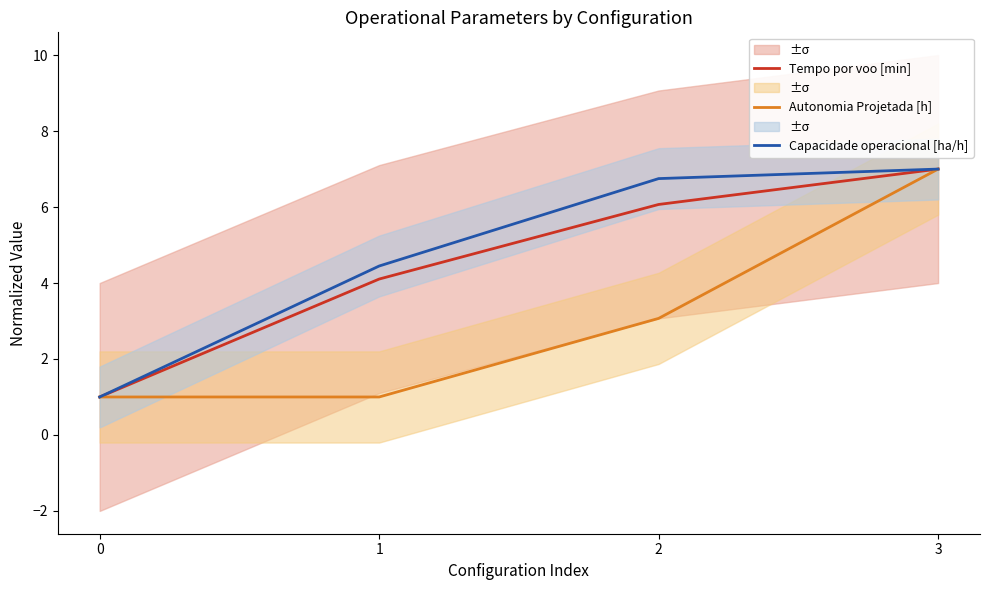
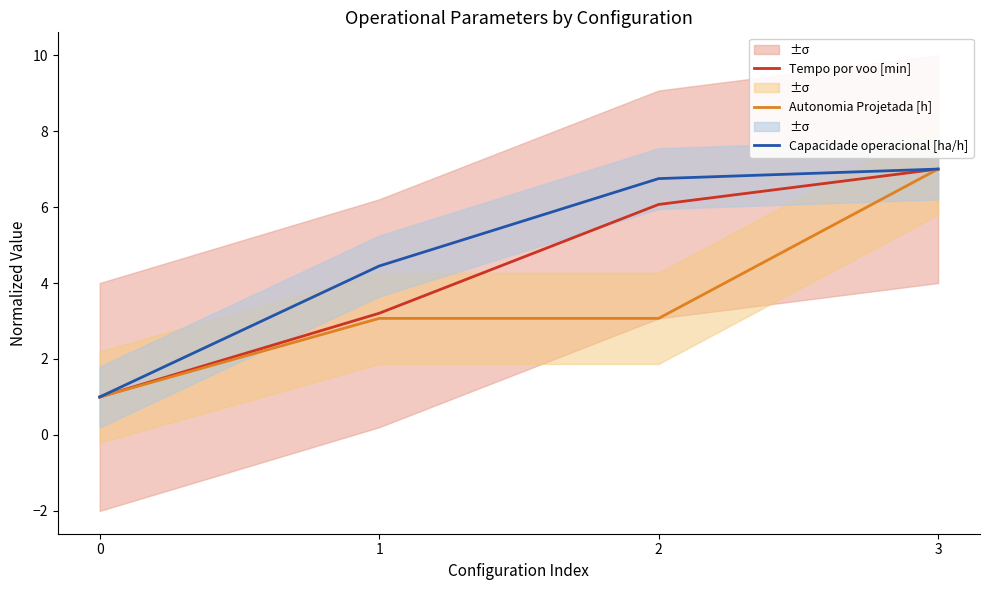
  {
    "Tempo por voo [min]": {
-     "1": 4.1,
+     "1": 3.2,
      "2": 6.1
    },
    "Autonomia Projetada [h]": {
-     "1": 1.0,
+     "1": 3.1,
      "2": 3.1
    },
    "Capacidade operacional [ha/h]": {
      "1": 4.4,
      "2": 6.7
    }
  }
